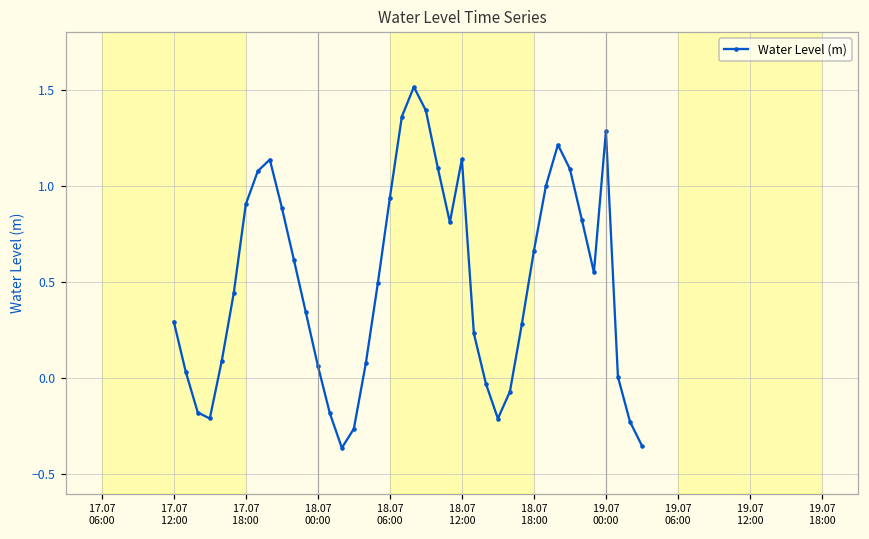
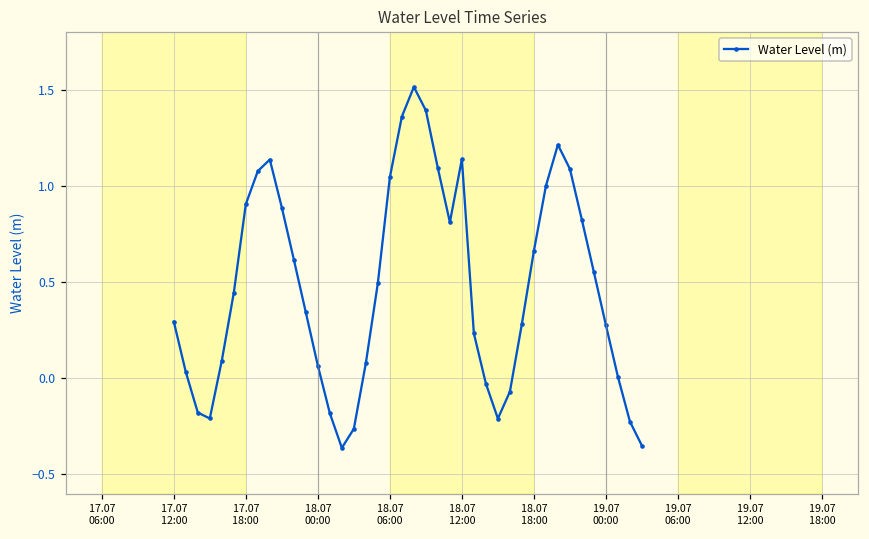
  {
    "17.07 12:00": 0.29,
    "17.07 18:00": 0.91,
    "18.07 00:00": 0.07,
-   "18.07 06:00": 0.94,
+   "18.07 06:00": 1.05,
    "18.07 12:00": 1.14,
    "18.07 18:00": 0.66,
-   "19.07 00:00": 1.29
+   "19.07 00:00": 0.28
  }
